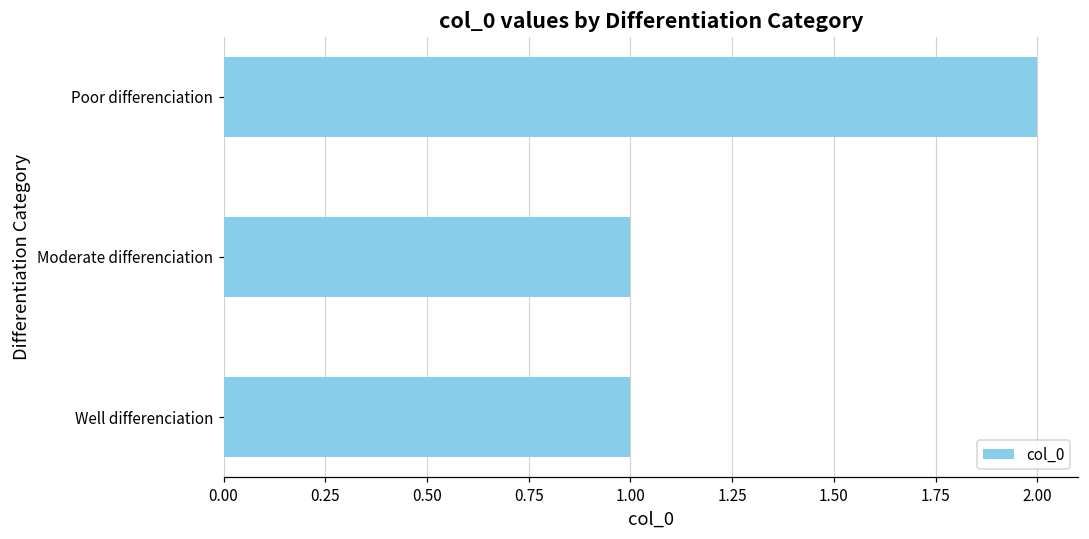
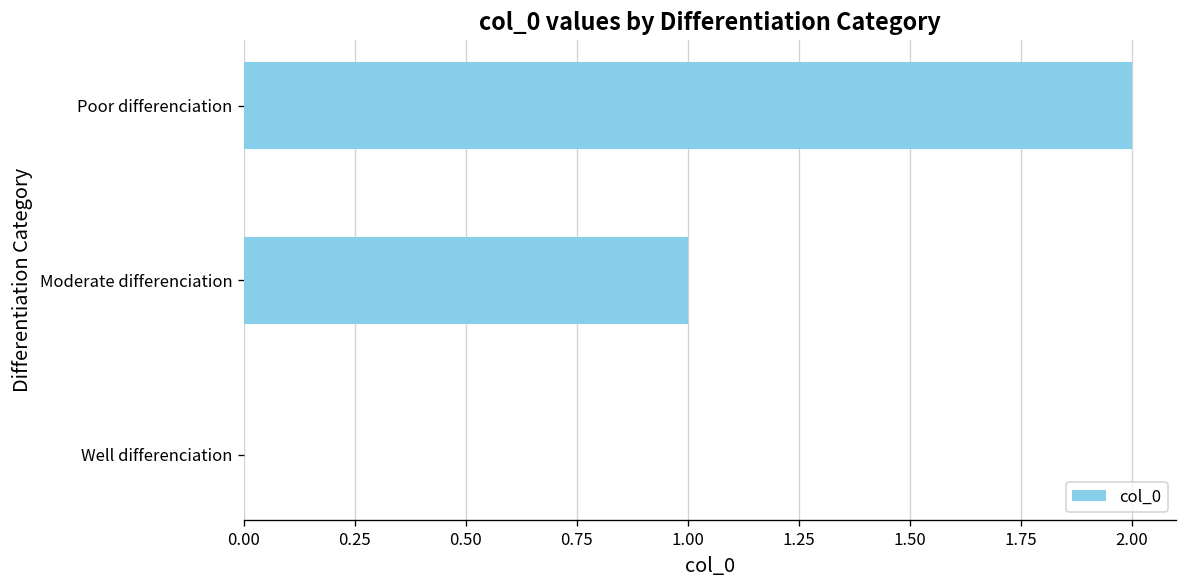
  {
    "Poor differenciation": 2,
    "Moderate differenciation": 1,
-   "Well differenciation": 1
+   "Well differenciation": 0
  }
